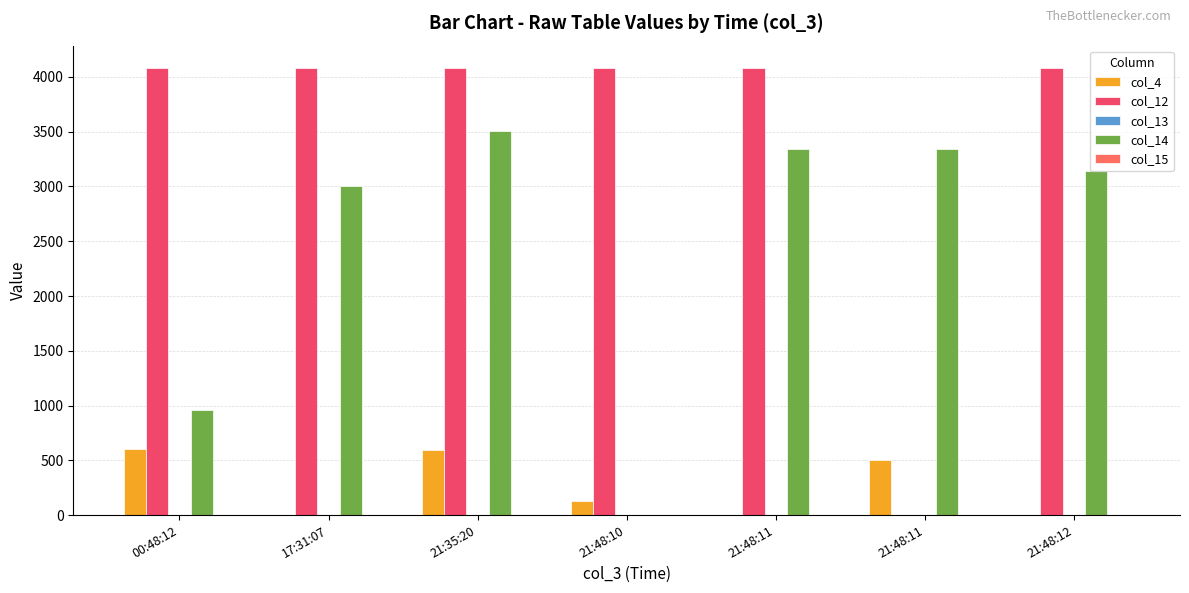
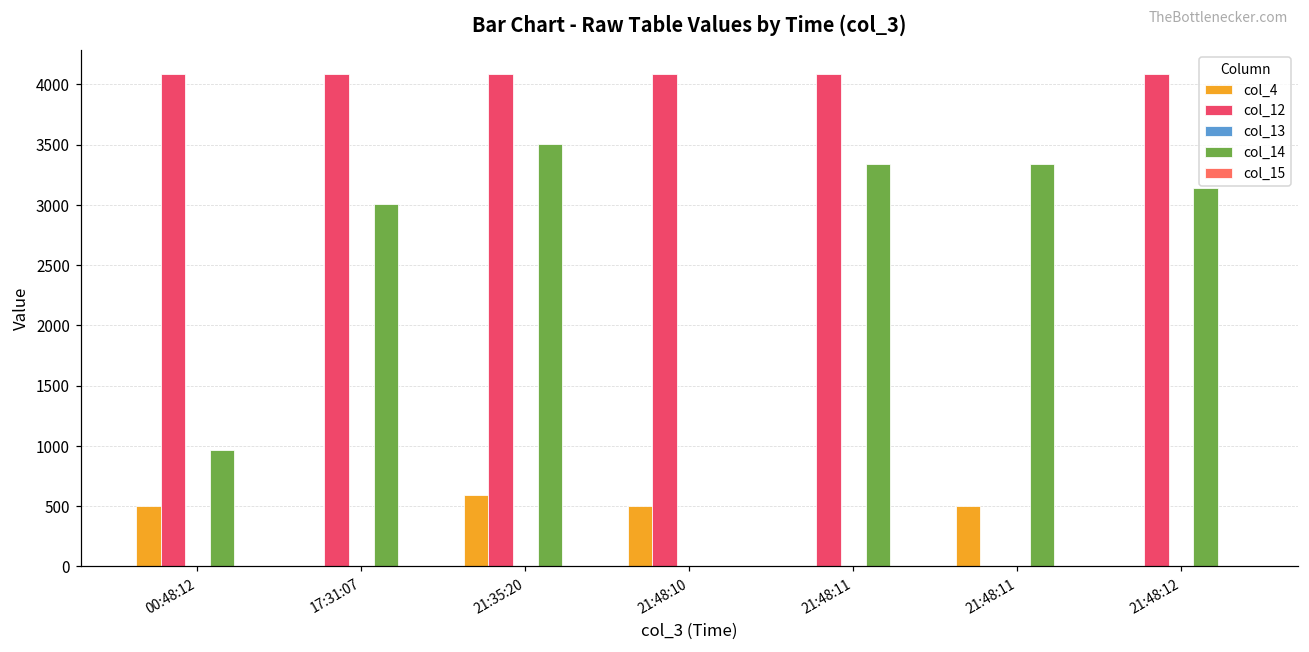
  {
    "col_4": {
-     "00:48:12": 610,
+     "00:48:12": 500,
      "17:31:07": 0,
      "21:35:20": 590,
-     "21:48:10": 130,
+     "21:48:10": 500,
      "21:48:12": 0
    },
    "col_14": {
      "00:48:12": 960,
      "17:31:07": 3010,
      "21:35:20": 3500,
      "21:48:10": 0,
      "21:48:12": 3140
    }
  }
